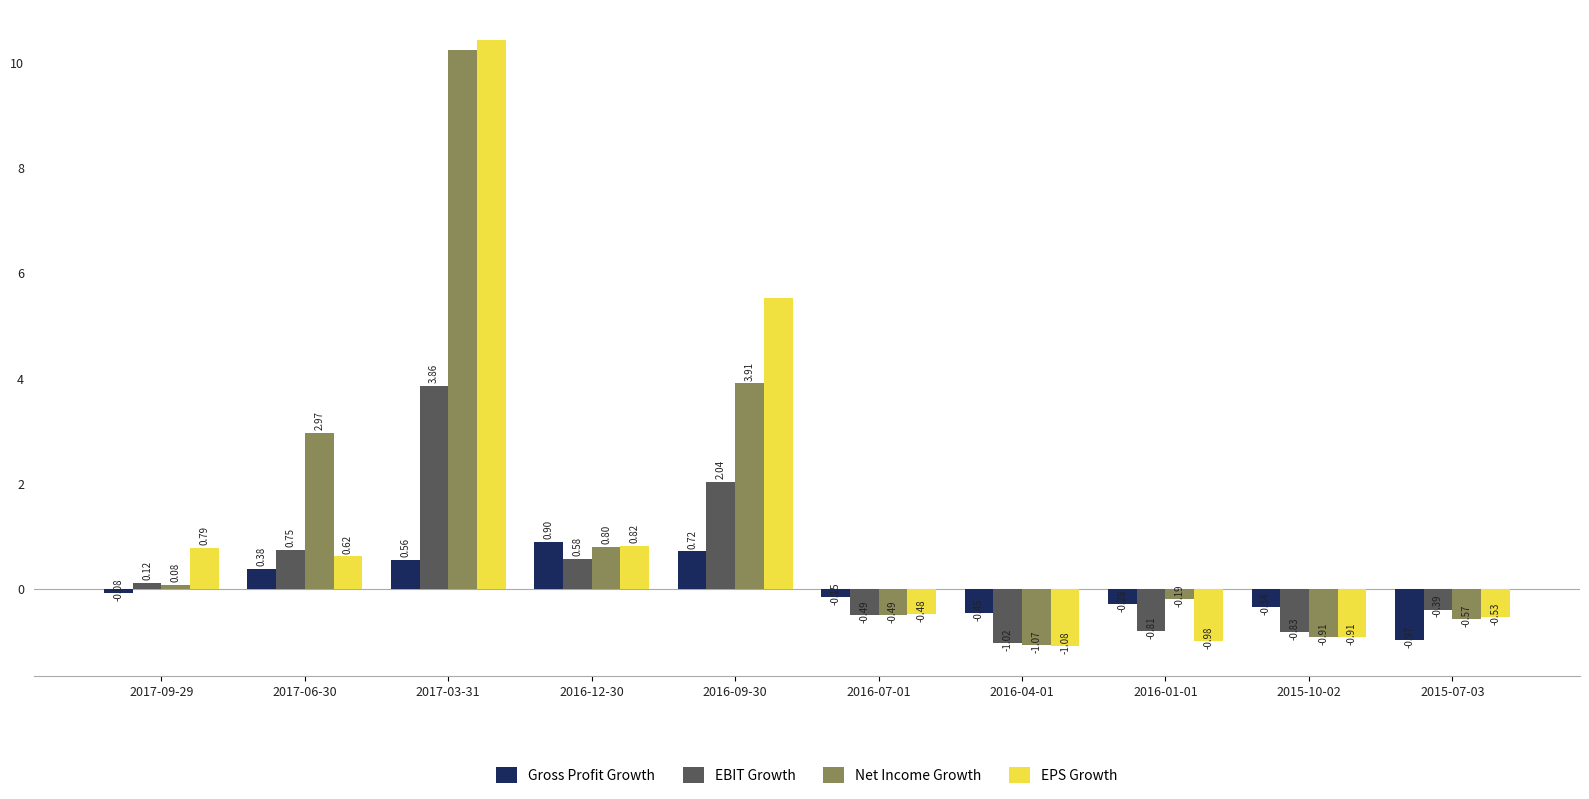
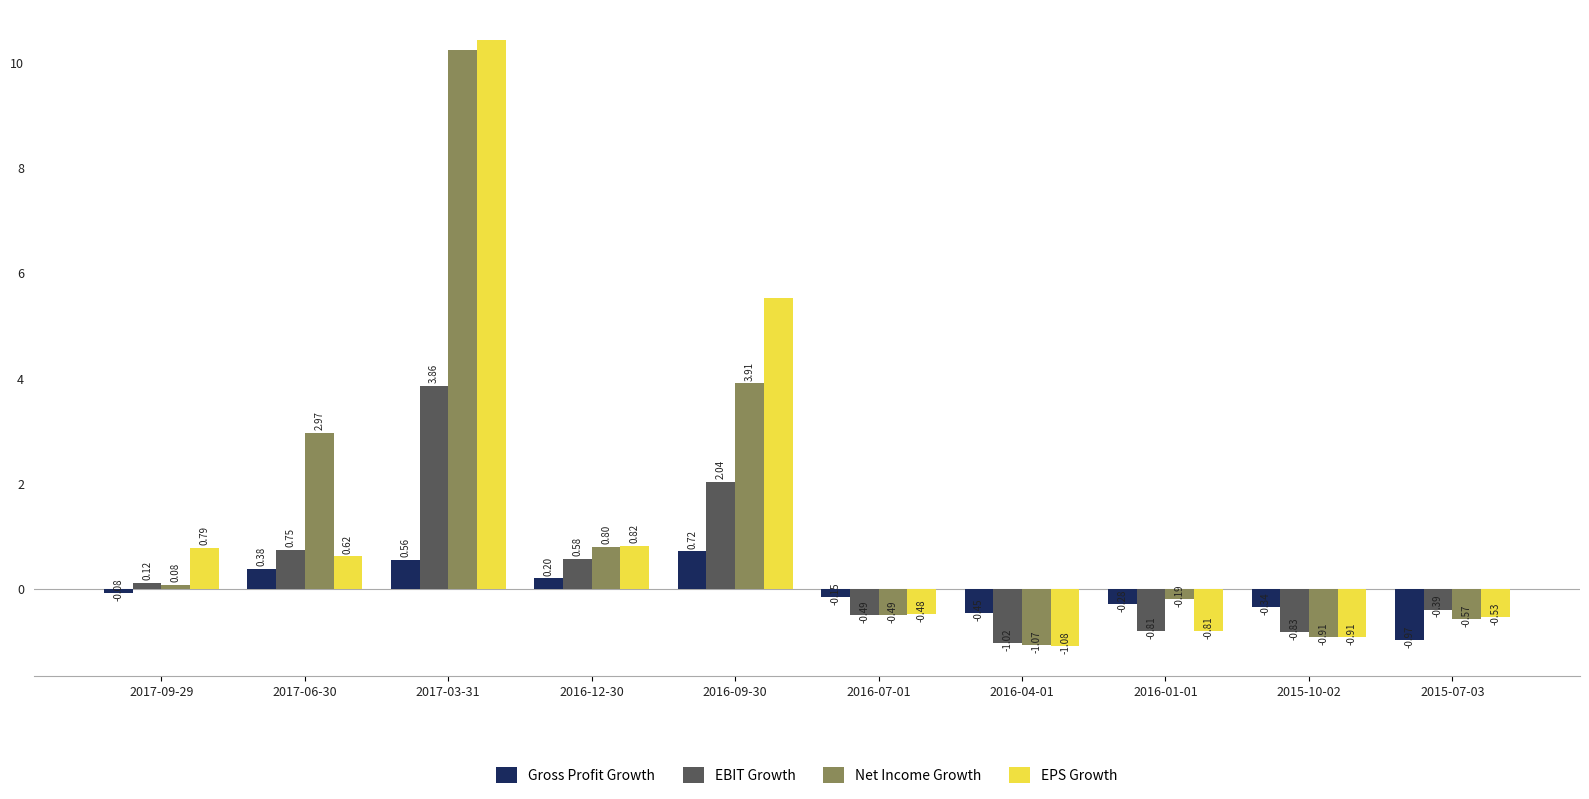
  {
    "Gross Profit Growth": {
      "2017-09-29": -0.08,
      "2017-06-30": 0.38,
      "2017-03-31": 0.56,
-     "2016-12-30": 0.90,
+     "2016-12-30": 0.20,
      "2016-09-30": 0.72,
      "2016-07-01": -0.15,
      "2016-04-01": -0.45,
      "2016-01-01": -0.28,
      "2015-10-02": -0.34,
      "2015-07-03": -0.97
    },
    "EBIT Growth": {
      "2017-09-29": 0.12,
      "2017-06-30": 0.75,
      "2017-03-31": 3.86,
      "2016-12-30": 0.58,
      "2016-09-30": 2.04,
      "2016-07-01": -0.49,
      "2016-04-01": -1.02,
      "2016-01-01": -0.81,
      "2015-10-02": -0.83,
      "2015-07-03": -0.39
    },
    "Net Income Growth": {
      "2017-09-29": 0.08,
      "2017-06-30": 2.97,
      "2016-12-30": 0.80,
      "2016-09-30": 3.91,
      "2016-07-01": -0.49,
      "2016-04-01": -1.07,
      "2016-01-01": -0.19,
      "2015-10-02": -0.91,
      "2015-07-03": -0.57
    },
    "EPS Growth": {
      "2017-09-29": 0.79,
      "2017-06-30": 0.62,
      "2016-12-30": 0.82,
      "2016-07-01": -0.48,
      "2016-04-01": -1.08,
-     "2016-01-01": -0.98,
+     "2016-01-01": -0.81,
      "2015-10-02": -0.91,
      "2015-07-03": -0.53
    }
  }
